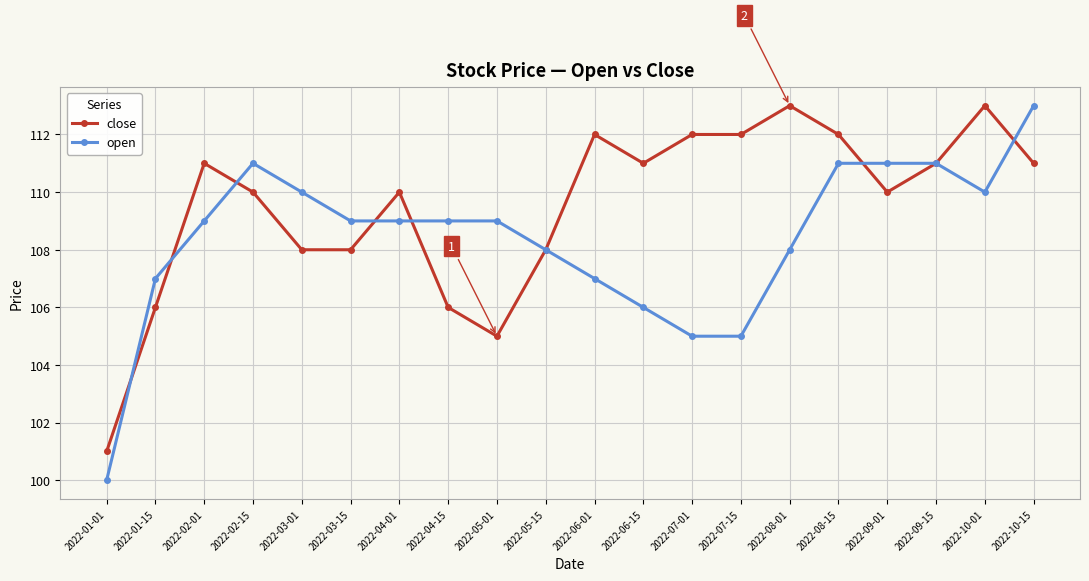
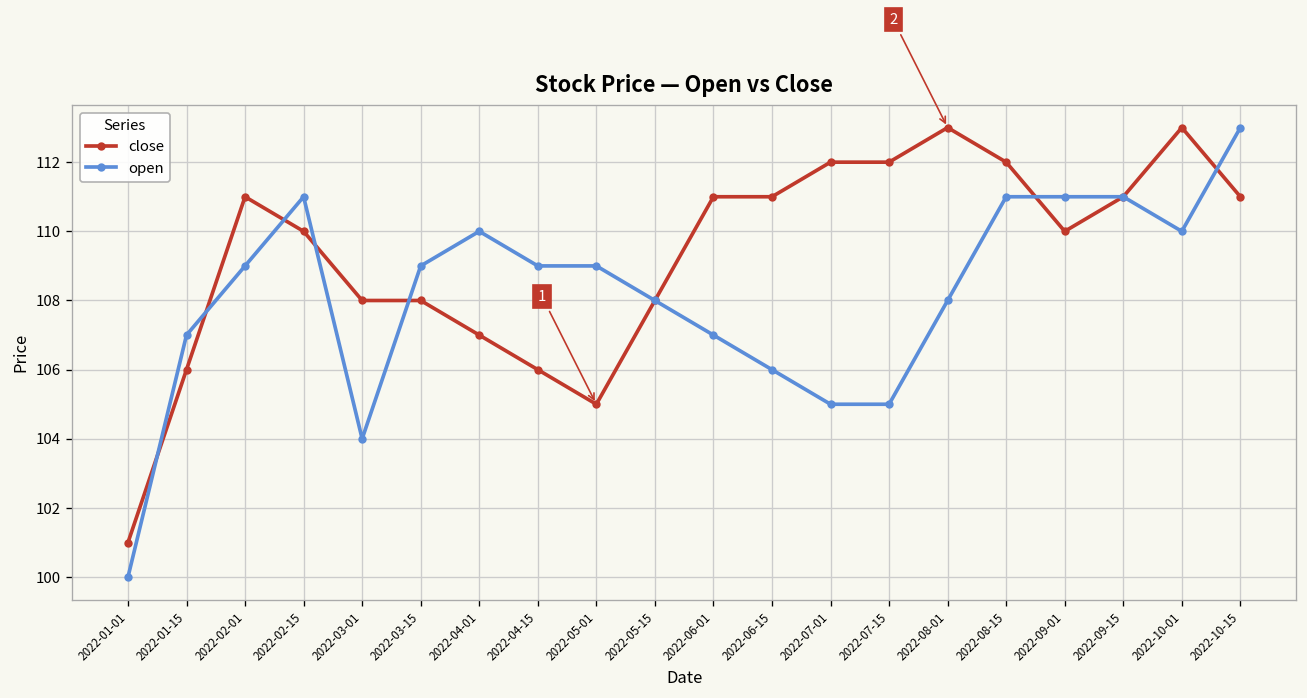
  {
    "close": {
      "2022-01-01": 101,
      "2022-01-15": 106,
      "2022-02-01": 111,
      "2022-02-15": 110,
      "2022-03-01": 108,
      "2022-03-15": 108,
-     "2022-04-01": 110,
+     "2022-04-01": 107,
      "2022-04-15": 106,
      "2022-05-01": 105,
-     "2022-06-01": 112,
+     "2022-06-01": 111,
      "2022-06-15": 111,
      "2022-07-01": 112,
      "2022-07-15": 112,
      "2022-08-01": 113,
      "2022-08-15": 112,
      "2022-09-01": 110,
      "2022-10-01": 113,
      "2022-10-15": 111
    },
    "open": {
      "2022-01-01": 100,
      "2022-01-15": 107,
      "2022-02-01": 109,
      "2022-02-15": 111,
-     "2022-03-01": 110,
+     "2022-03-01": 104,
      "2022-03-15": 109,
-     "2022-04-01": 109,
+     "2022-04-01": 110,
      "2022-04-15": 109,
      "2022-05-01": 109,
      "2022-06-01": 107,
      "2022-06-15": 106,
      "2022-07-01": 105,
      "2022-07-15": 105,
      "2022-08-01": 108,
      "2022-08-15": 111,
      "2022-09-01": 111,
      "2022-10-01": 110,
      "2022-10-15": 113
    }
  }
